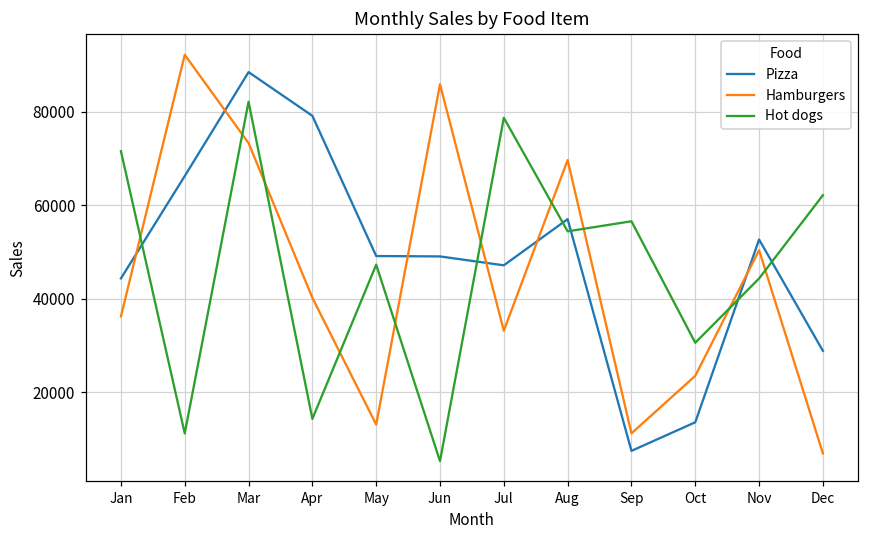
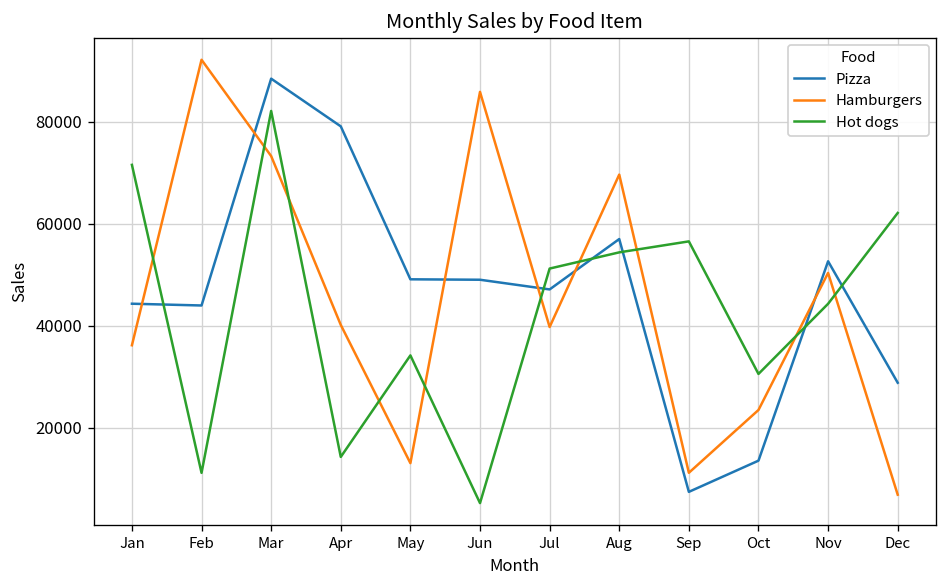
  {
    "Pizza": {
      "Jan": 44000,
-     "Feb": 66000,
+     "Feb": 44000,
      "Mar": 88000,
      "Apr": 79000,
      "May": 49000,
      "Jun": 49000,
      "Jul": 47000,
      "Aug": 57000,
      "Sep": 7000,
      "Oct": 14000,
      "Nov": 53000,
      "Dec": 29000
    },
    "Hamburgers": {
      "Jan": 36000,
      "Feb": 92000,
      "Mar": 73000,
      "Apr": 40000,
      "May": 13000,
      "Jun": 86000,
-     "Jul": 33000,
+     "Jul": 40000,
      "Aug": 70000,
      "Sep": 11000,
      "Oct": 23000,
      "Nov": 50000,
      "Dec": 7000
    },
    "Hot dogs": {
      "Jan": 72000,
      "Feb": 11000,
      "Mar": 82000,
      "Apr": 14000,
-     "May": 47000,
+     "May": 34000,
      "Jun": 5000,
-     "Jul": 79000,
+     "Jul": 51000,
      "Aug": 54000,
      "Sep": 57000,
      "Oct": 31000,
      "Nov": 44000,
      "Dec": 62000
    }
  }
